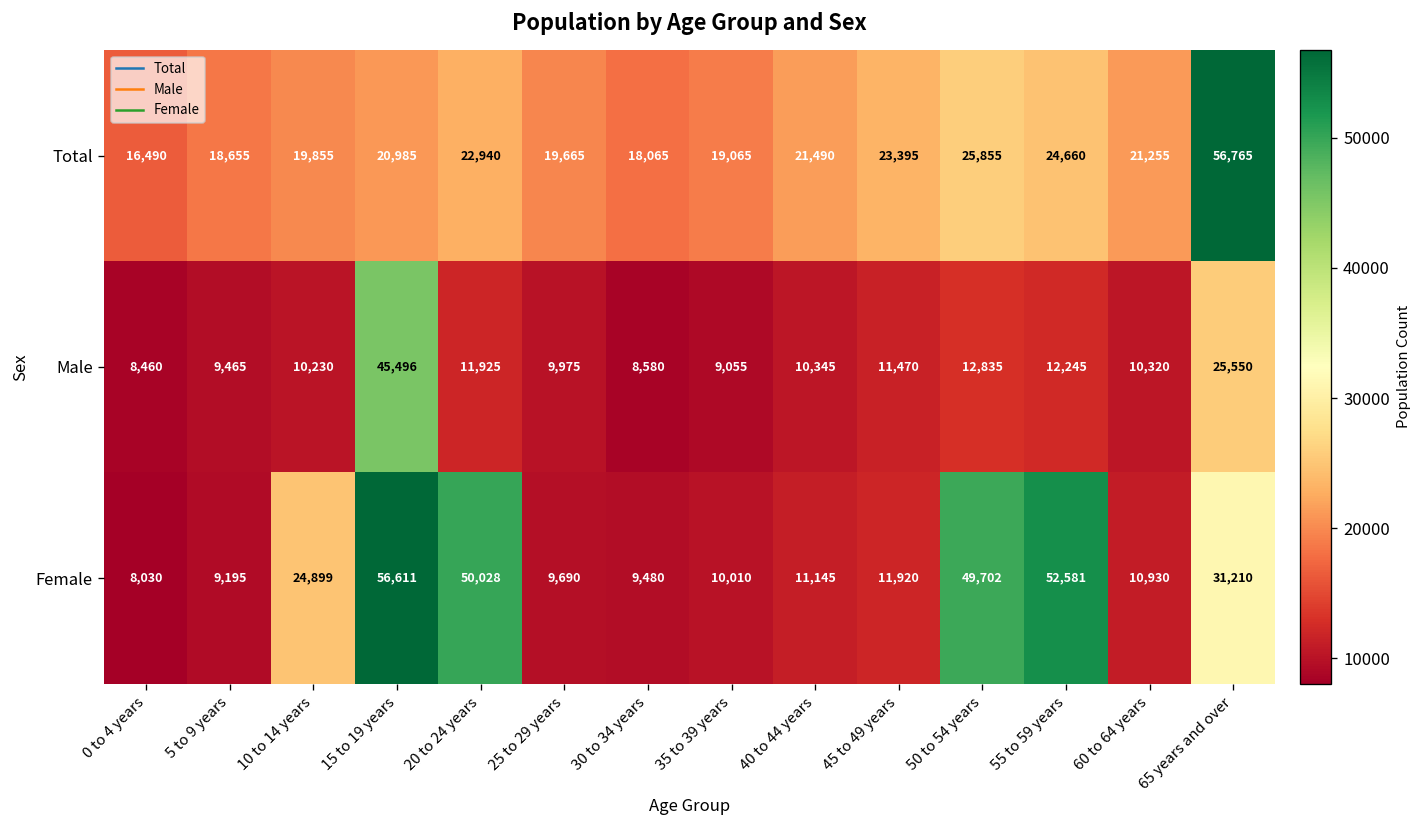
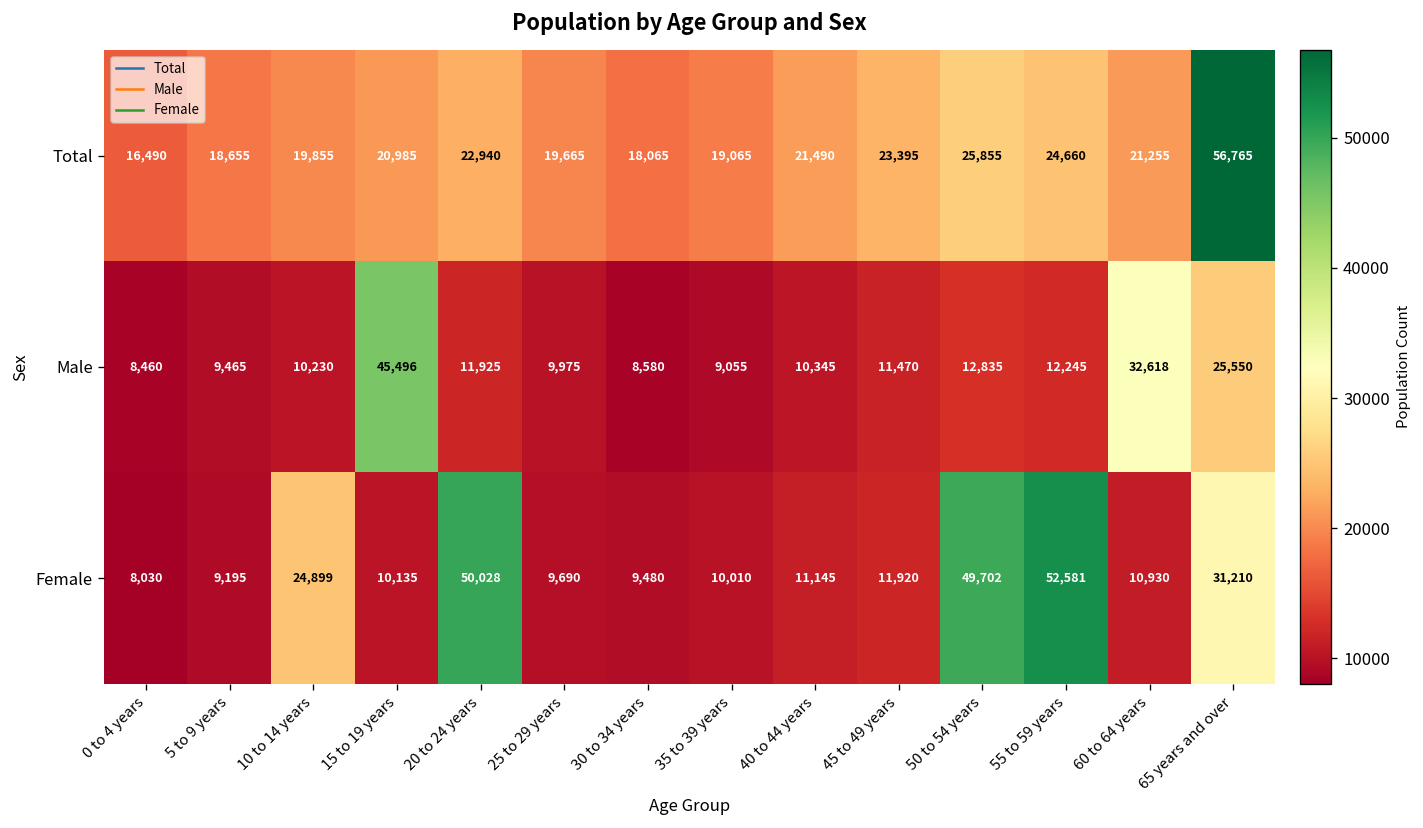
  {
    "Total": {
      "0 to 4 years": "16,490",
      "5 to 9 years": "18,655",
      "10 to 14 years": "19,855",
      "15 to 19 years": "20,985",
      "20 to 24 years": "22,940",
      "25 to 29 years": "19,665",
      "30 to 34 years": "18,065",
      "35 to 39 years": "19,065",
      "40 to 44 years": "21,490",
      "45 to 49 years": "23,395",
      "50 to 54 years": "25,855",
      "55 to 59 years": "24,660",
      "60 to 64 years": "21,255",
      "65 years and over": "56,765"
    },
    "Male": {
      "0 to 4 years": "8,460",
      "5 to 9 years": "9,465",
      "10 to 14 years": "10,230",
      "15 to 19 years": "45,496",
      "20 to 24 years": "11,925",
      "25 to 29 years": "9,975",
      "30 to 34 years": "8,580",
      "35 to 39 years": "9,055",
      "40 to 44 years": "10,345",
      "45 to 49 years": "11,470",
      "50 to 54 years": "12,835",
      "55 to 59 years": "12,245",
-     "60 to 64 years": "10,320",
+     "60 to 64 years": "32,618",
      "65 years and over": "25,550"
    },
    "Female": {
      "0 to 4 years": "8,030",
      "5 to 9 years": "9,195",
      "10 to 14 years": "24,899",
-     "15 to 19 years": "56,611",
+     "15 to 19 years": "10,135",
      "20 to 24 years": "50,028",
      "25 to 29 years": "9,690",
      "30 to 34 years": "9,480",
      "35 to 39 years": "10,010",
      "40 to 44 years": "11,145",
      "45 to 49 years": "11,920",
      "50 to 54 years": "49,702",
      "55 to 59 years": "52,581",
      "60 to 64 years": "10,930",
      "65 years and over": "31,210"
    }
  }
